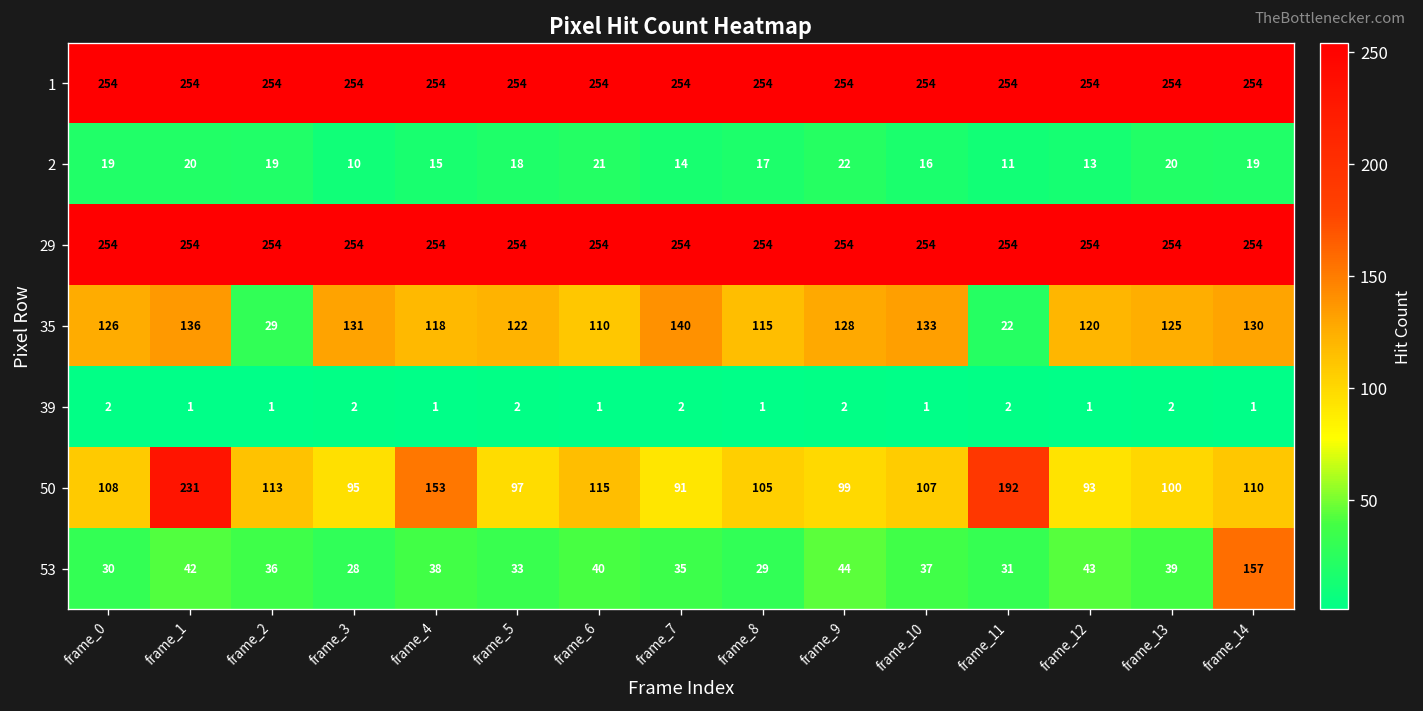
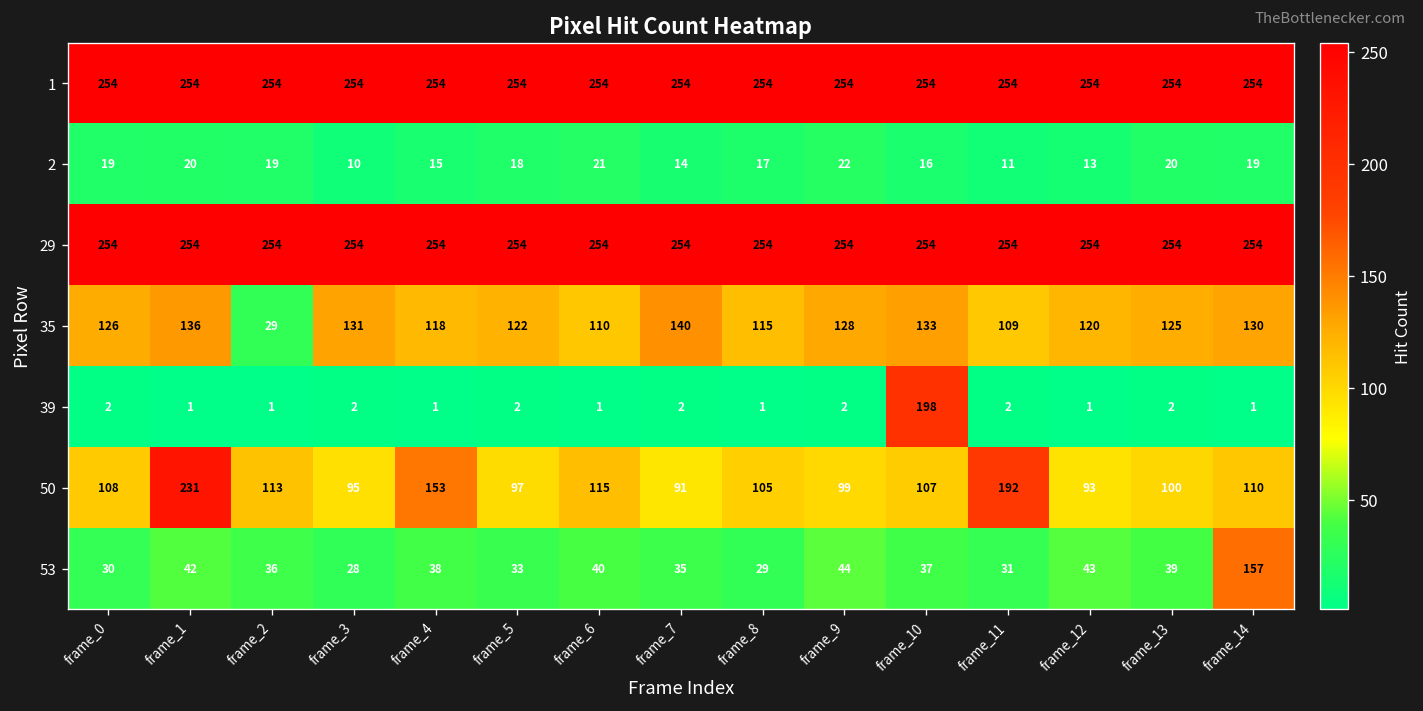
  {
    "1": {
      "frame_0": 254,
      "frame_1": 254,
      "frame_2": 254,
      "frame_3": 254,
      "frame_4": 254,
      "frame_5": 254,
      "frame_6": 254,
      "frame_7": 254,
      "frame_8": 254,
      "frame_9": 254,
      "frame_10": 254,
      "frame_11": 254,
      "frame_12": 254,
      "frame_13": 254,
      "frame_14": 254
    },
    "2": {
      "frame_0": 19,
      "frame_1": 20,
      "frame_2": 19,
      "frame_3": 10,
      "frame_4": 15,
      "frame_5": 18,
      "frame_6": 21,
      "frame_7": 14,
      "frame_8": 17,
      "frame_9": 22,
      "frame_10": 16,
      "frame_11": 11,
      "frame_12": 13,
      "frame_13": 20,
      "frame_14": 19
    },
    "29": {
      "frame_0": 254,
      "frame_1": 254,
      "frame_2": 254,
      "frame_3": 254,
      "frame_4": 254,
      "frame_5": 254,
      "frame_6": 254,
      "frame_7": 254,
      "frame_8": 254,
      "frame_9": 254,
      "frame_10": 254,
      "frame_11": 254,
      "frame_12": 254,
      "frame_13": 254,
      "frame_14": 254
    },
    "35": {
      "frame_0": 126,
      "frame_1": 136,
      "frame_2": 29,
      "frame_3": 131,
      "frame_4": 118,
      "frame_5": 122,
      "frame_6": 110,
      "frame_7": 140,
      "frame_8": 115,
      "frame_9": 128,
      "frame_10": 133,
-     "frame_11": 22,
+     "frame_11": 109,
      "frame_12": 120,
      "frame_13": 125,
      "frame_14": 130
    },
    "39": {
      "frame_0": 2,
      "frame_1": 1,
      "frame_2": 1,
      "frame_3": 2,
      "frame_4": 1,
      "frame_5": 2,
      "frame_6": 1,
      "frame_7": 2,
      "frame_8": 1,
      "frame_9": 2,
-     "frame_10": 1,
+     "frame_10": 198,
      "frame_11": 2,
      "frame_12": 1,
      "frame_13": 2,
      "frame_14": 1
    },
    "50": {
      "frame_0": 108,
      "frame_1": 231,
      "frame_2": 113,
      "frame_3": 95,
      "frame_4": 153,
      "frame_5": 97,
      "frame_6": 115,
      "frame_7": 91,
      "frame_8": 105,
      "frame_9": 99,
      "frame_10": 107,
      "frame_11": 192,
      "frame_12": 93,
      "frame_13": 100,
      "frame_14": 110
    },
    "53": {
      "frame_0": 30,
      "frame_1": 42,
      "frame_2": 36,
      "frame_3": 28,
      "frame_4": 38,
      "frame_5": 33,
      "frame_6": 40,
      "frame_7": 35,
      "frame_8": 29,
      "frame_9": 44,
      "frame_10": 37,
      "frame_11": 31,
      "frame_12": 43,
      "frame_13": 39,
      "frame_14": 157
    }
  }
